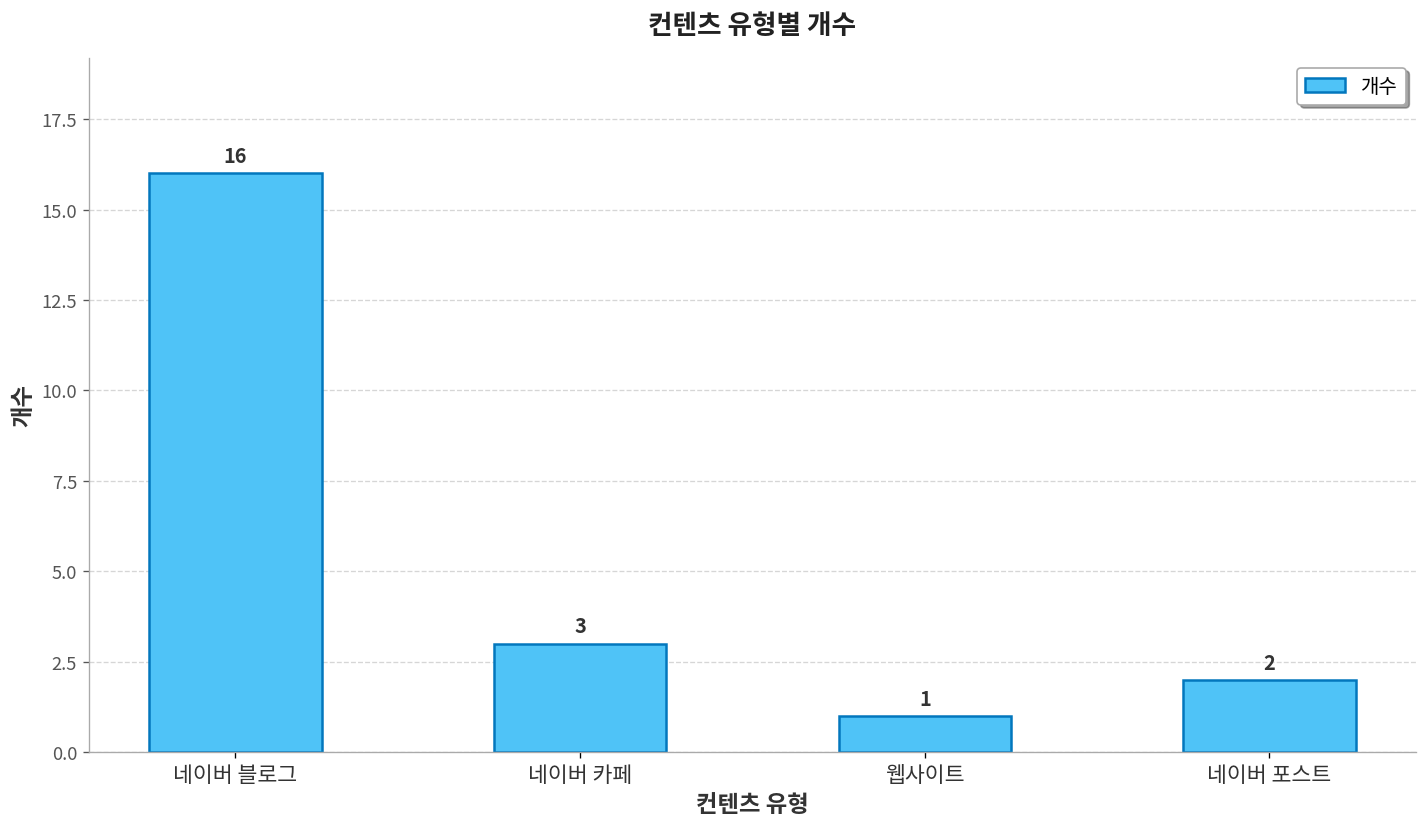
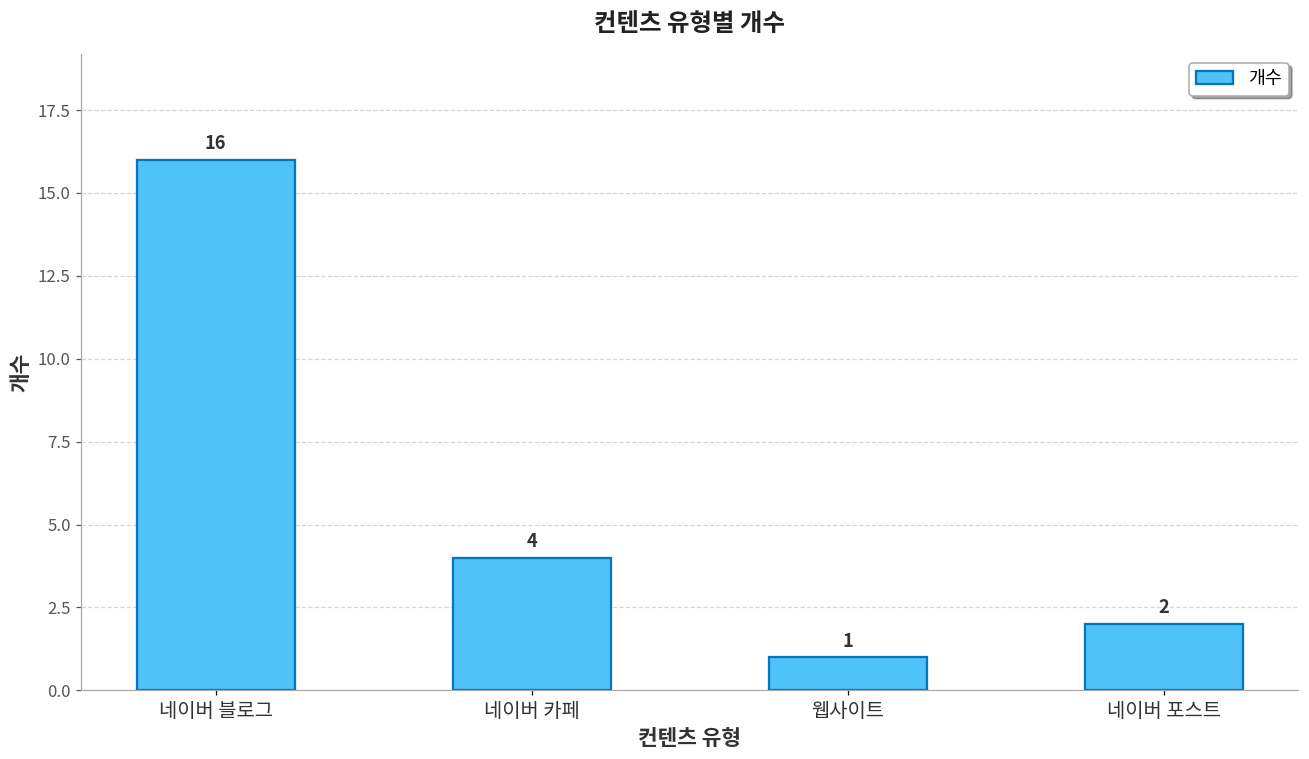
  {
    "네이버 블로그": 16,
-   "네이버 카페": 3,
+   "네이버 카페": 4,
    "웹사이트": 1,
    "네이버 포스트": 2
  }
